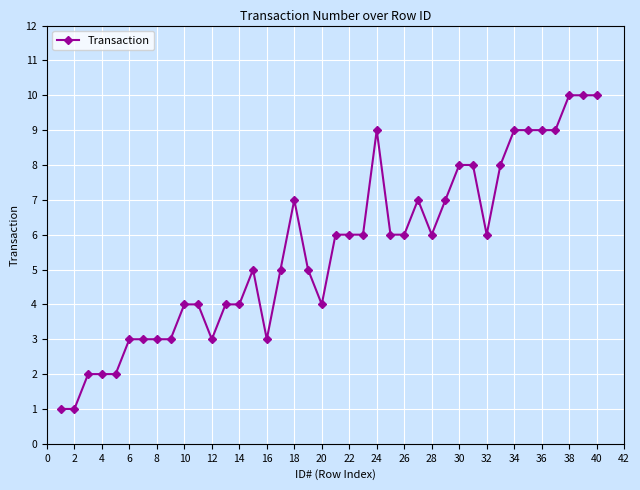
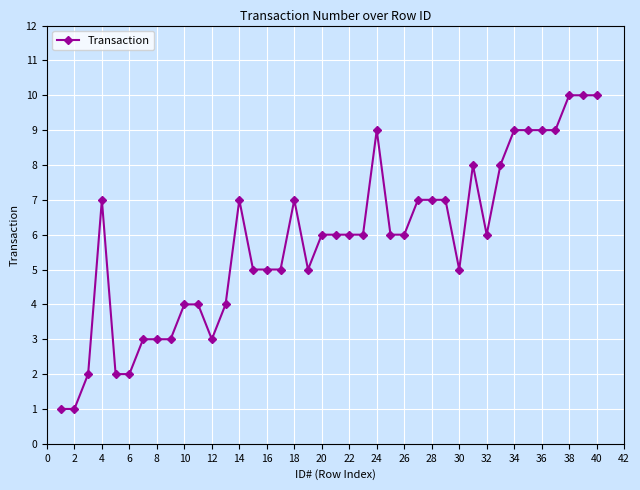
  {
    "2": 1,
-   "4": 2,
-   "6": 3,
+   "4": 7,
+   "6": 2,
    "8": 3,
    "10": 4,
    "12": 3,
-   "14": 4,
-   "16": 3,
+   "14": 7,
+   "16": 5,
    "18": 7,
-   "20": 4,
+   "20": 6,
    "22": 6,
    "24": 9,
    "26": 6,
-   "28": 6,
-   "30": 8,
+   "28": 7,
+   "30": 5,
    "32": 6,
    "34": 9,
    "36": 9,
    "38": 10,
    "40": 10
  }
